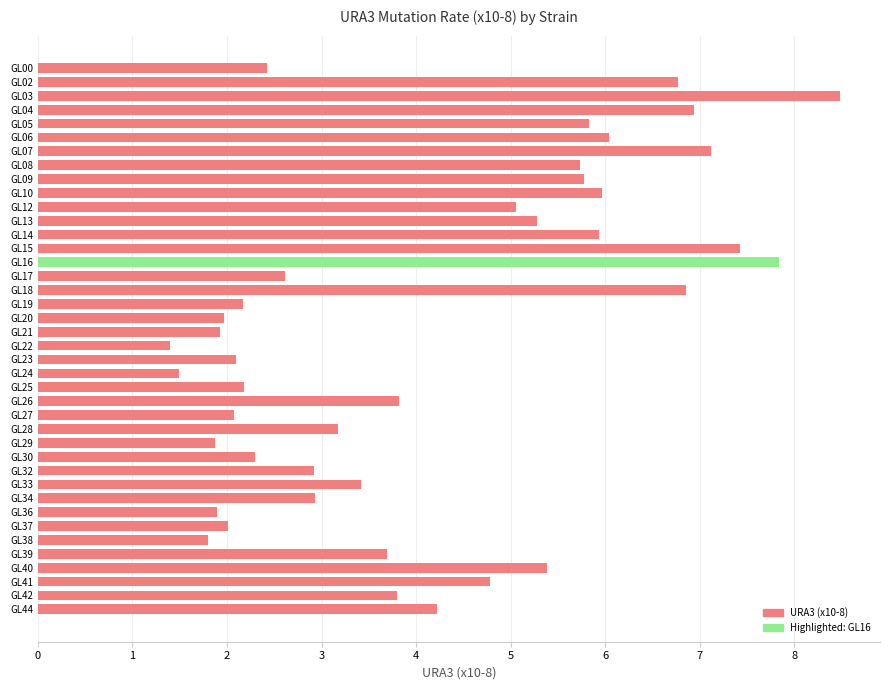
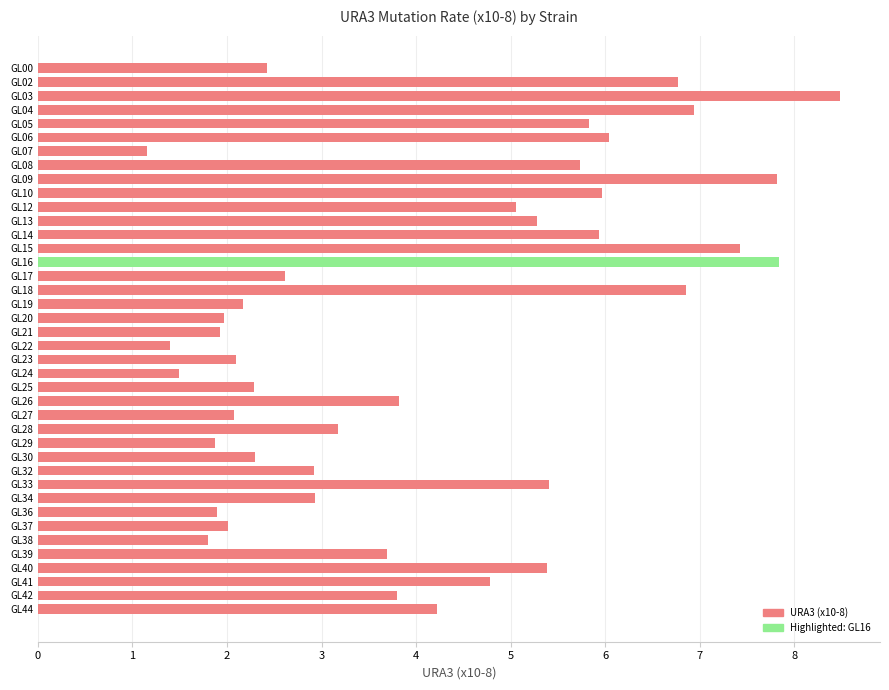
  {
    "GL00": 2.4,
    "GL02": 6.8,
    "GL03": 8.5,
    "GL04": 6.9,
    "GL05": 5.8,
    "GL06": 6.0,
-   "GL07": 7.1,
+   "GL07": 1.2,
    "GL08": 5.7,
-   "GL09": 5.8,
+   "GL09": 7.8,
    "GL10": 6.0,
    "GL12": 5.1,
    "GL13": 5.3,
    "GL14": 5.9,
    "GL15": 7.4,
    "GL16": 7.8,
    "GL17": 2.6,
    "GL18": 6.9,
    "GL19": 2.2,
    "GL20": 2.0,
    "GL21": 1.9,
    "GL22": 1.4,
    "GL23": 2.1,
    "GL24": 1.5,
-   "GL25": 2.2,
+   "GL25": 2.3,
    "GL26": 3.8,
    "GL27": 2.1,
    "GL28": 3.2,
    "GL29": 1.9,
    "GL30": 2.3,
    "GL32": 2.9,
-   "GL33": 3.4,
+   "GL33": 5.4,
    "GL34": 2.9,
    "GL36": 1.9,
    "GL37": 2.0,
    "GL38": 1.8,
    "GL39": 3.7,
    "GL40": 5.4,
    "GL41": 4.8,
    "GL42": 3.8,
    "GL44": 4.2
  }
